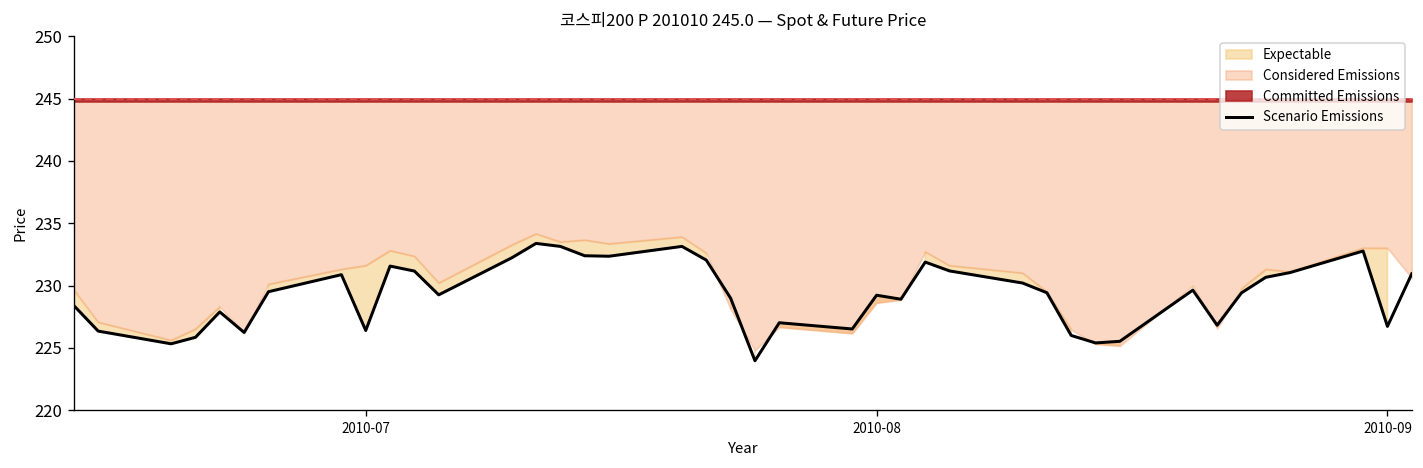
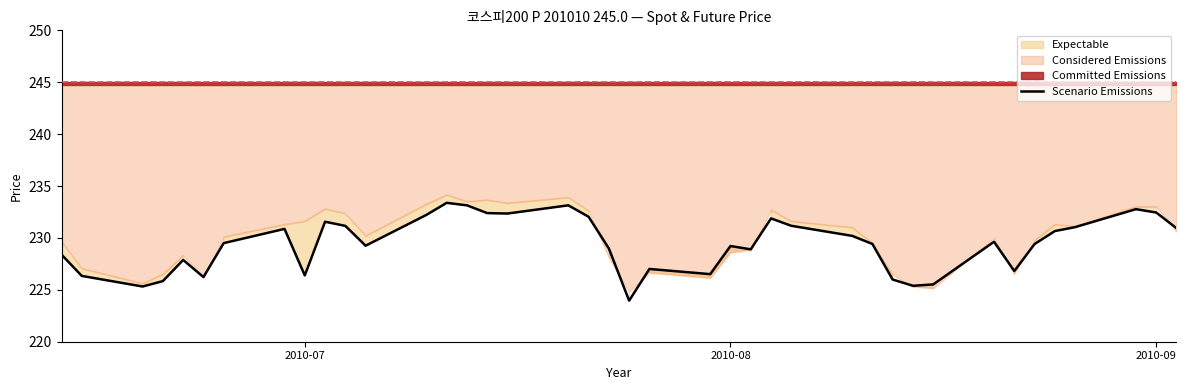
  {
    "Scenario Emissions": {
      "2010-07": 226.4,
      "2010-08": 229.2,
-     "2010-09": 226.7
+     "2010-09": 232.5
    },
    "Committed Emissions": {
      "2010-07": 245.0,
      "2010-08": 245.0
    }
  }
